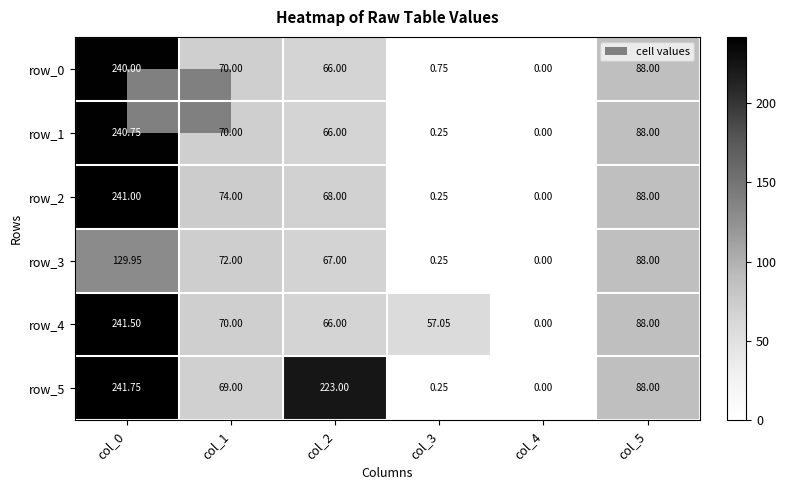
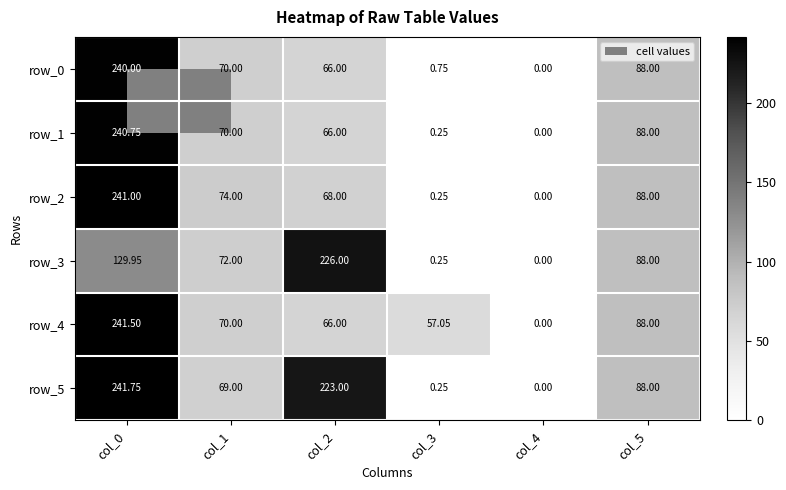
  {
    "row_0": {
      "col_2": 66.00,
      "col_3": 0.75,
      "col_4": 0.00,
      "col_5": 88.00
    },
    "row_1": {
      "col_2": 66.00,
      "col_3": 0.25,
      "col_4": 0.00,
      "col_5": 88.00
    },
    "row_2": {
      "col_0": 241.00,
      "col_1": 74.00,
      "col_2": 68.00,
      "col_3": 0.25,
      "col_4": 0.00,
      "col_5": 88.00
    },
    "row_3": {
      "col_0": 129.95,
      "col_1": 72.00,
-     "col_2": 67.00,
+     "col_2": 226.00,
      "col_3": 0.25,
      "col_4": 0.00,
      "col_5": 88.00
    },
    "row_4": {
      "col_0": 241.50,
      "col_1": 70.00,
      "col_2": 66.00,
      "col_3": 57.05,
      "col_4": 0.00,
      "col_5": 88.00
    },
    "row_5": {
      "col_0": 241.75,
      "col_1": 69.00,
      "col_2": 223.00,
      "col_3": 0.25,
      "col_4": 0.00,
      "col_5": 88.00
    }
  }
